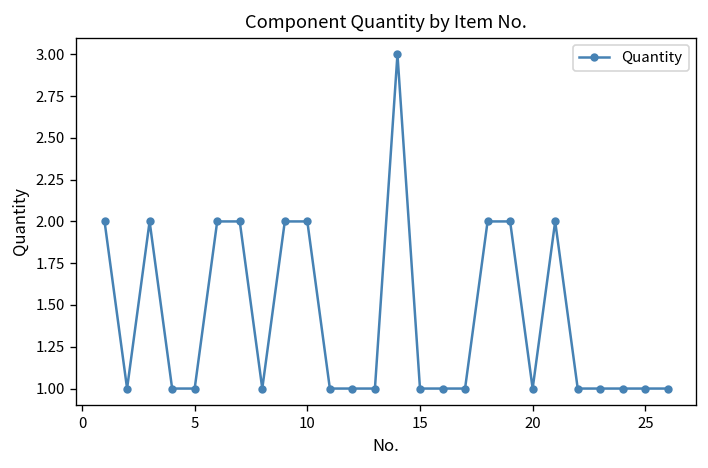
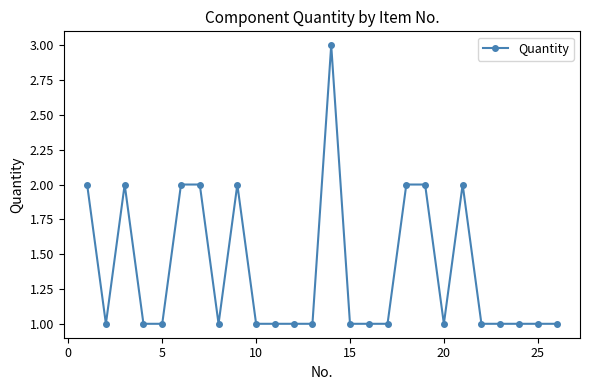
  {
    "5": 1,
-   "10": 2,
+   "10": 1,
    "15": 1,
    "20": 1,
    "25": 1
  }
